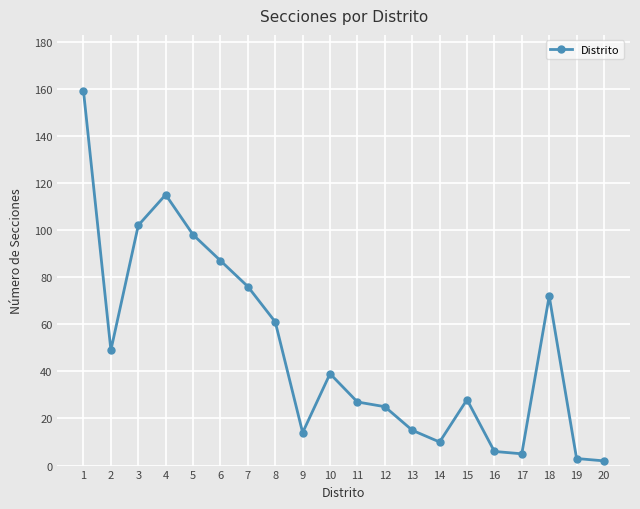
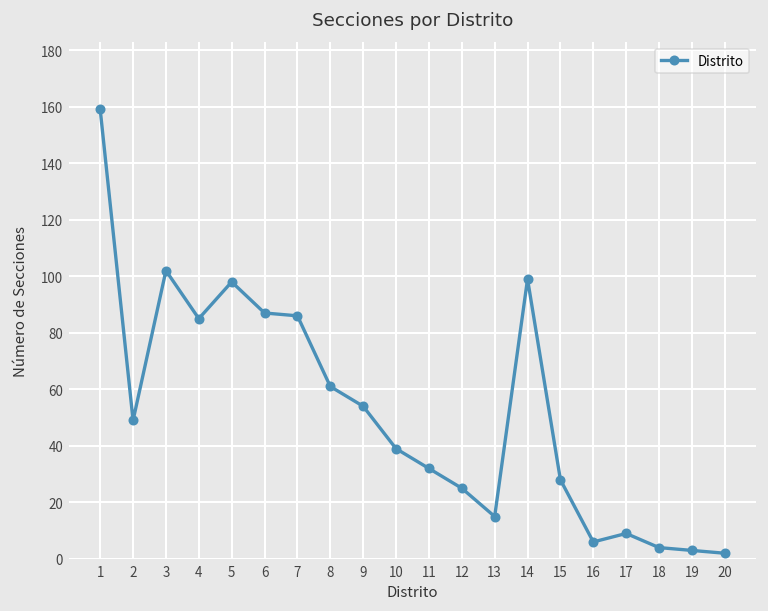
  {
    "1": 159,
    "2": 49,
    "3": 102,
-   "4": 115,
+   "4": 85,
    "5": 98,
    "6": 87,
-   "7": 76,
+   "7": 86,
    "8": 61,
-   "9": 14,
+   "9": 54,
    "10": 39,
-   "11": 27,
+   "11": 32,
    "12": 25,
    "13": 15,
-   "14": 10,
+   "14": 99,
    "15": 28,
    "16": 6,
-   "17": 5,
-   "18": 72,
+   "17": 9,
+   "18": 4,
    "19": 3,
    "20": 2
  }
